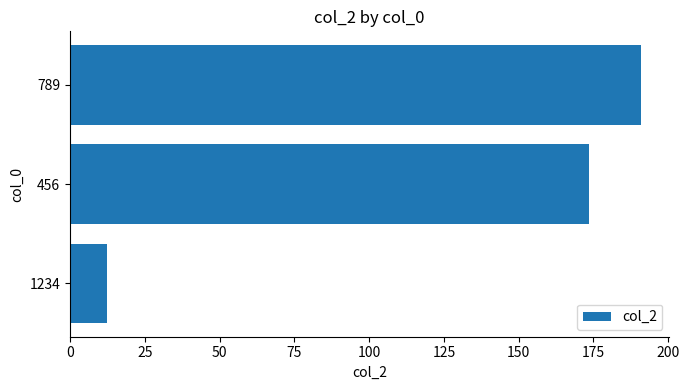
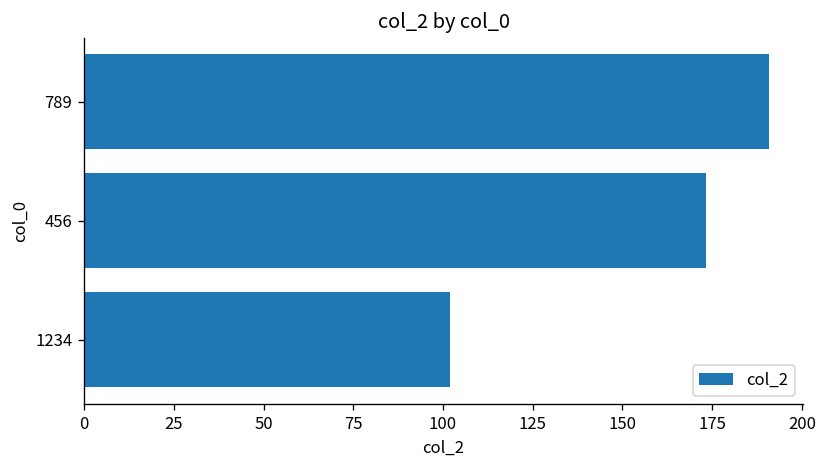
  {
    "789": 191,
    "456": 173,
-   "1234": 13
+   "1234": 102
  }
